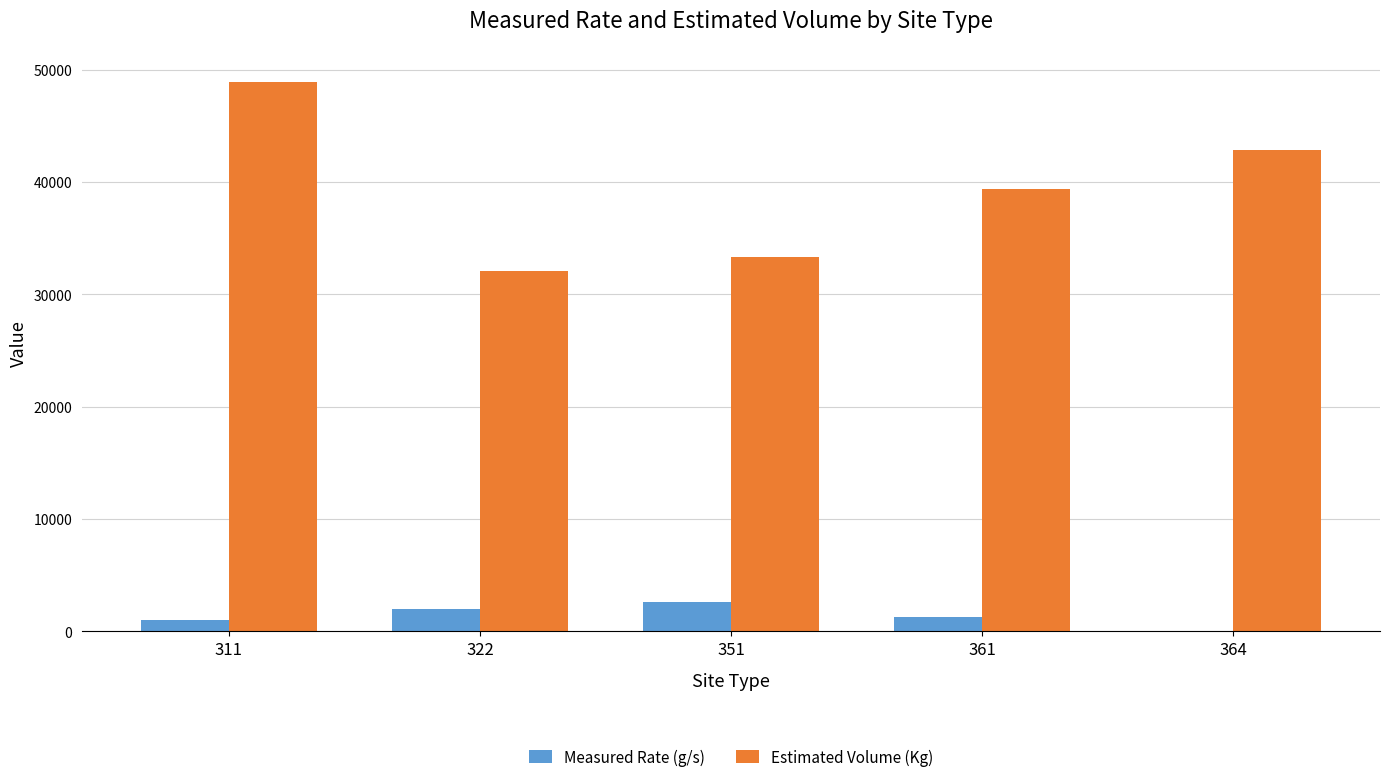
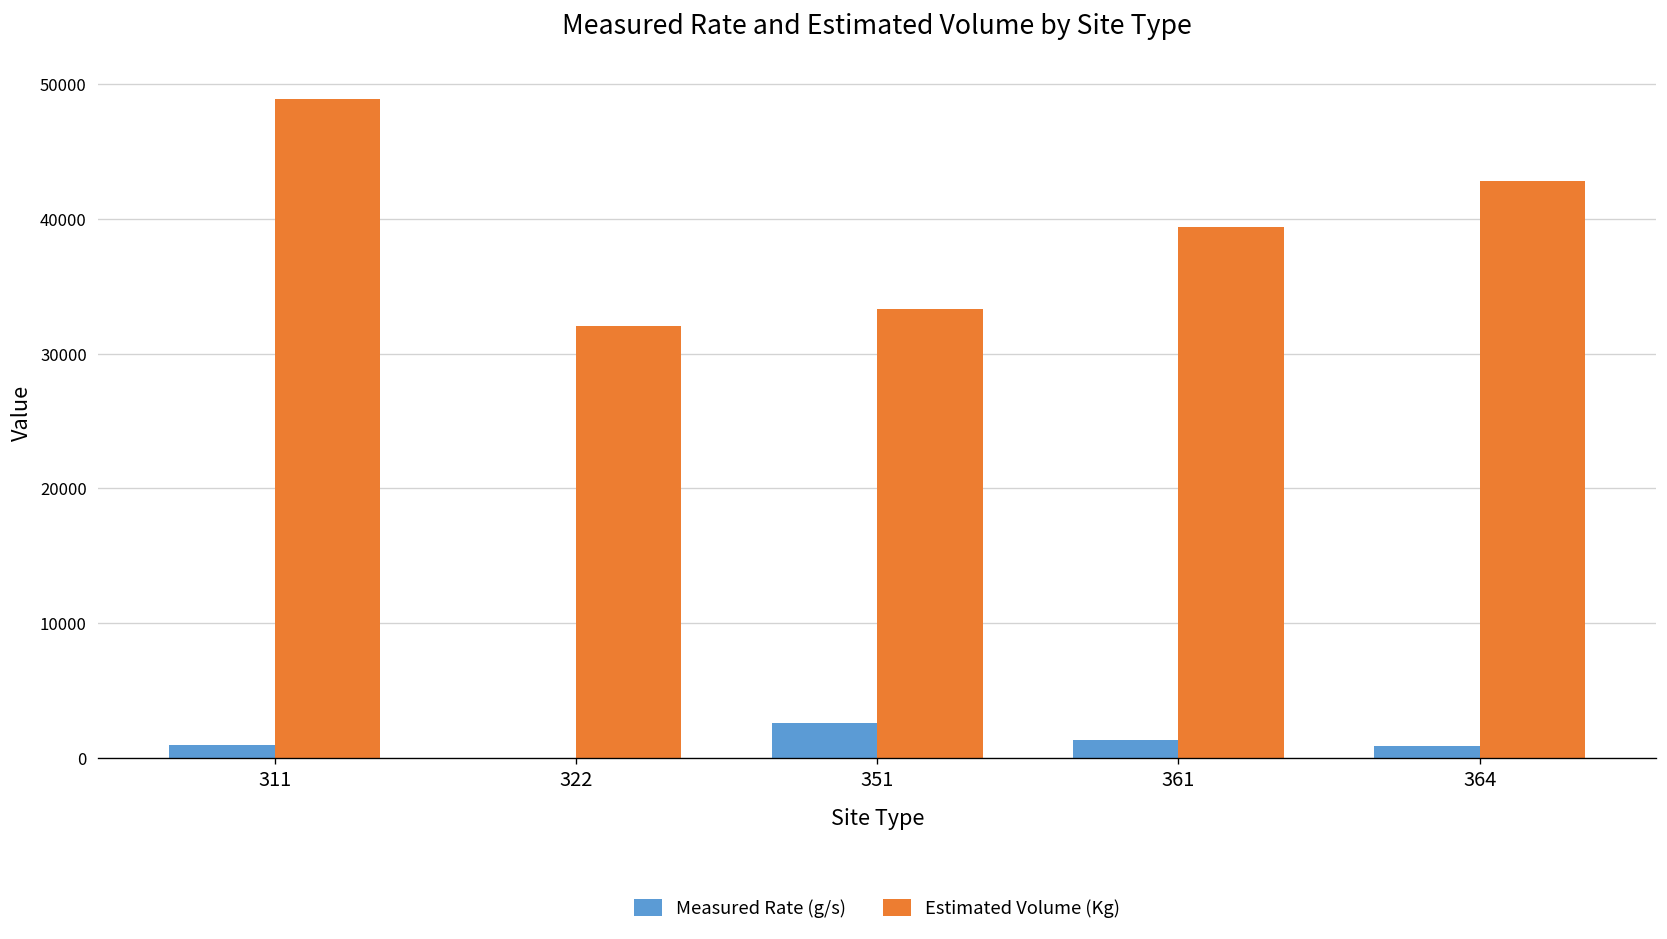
  {
    "Measured Rate (g/s)": {
      "311": 1000,
-     "322": 2000,
+     "322": 0,
      "351": 2600,
      "361": 1300,
-     "364": 0
+     "364": 900
    },
    "Estimated Volume (Kg)": {
      "311": 48900,
      "322": 32100,
      "351": 33300,
      "361": 39400,
      "364": 42800
    }
  }
